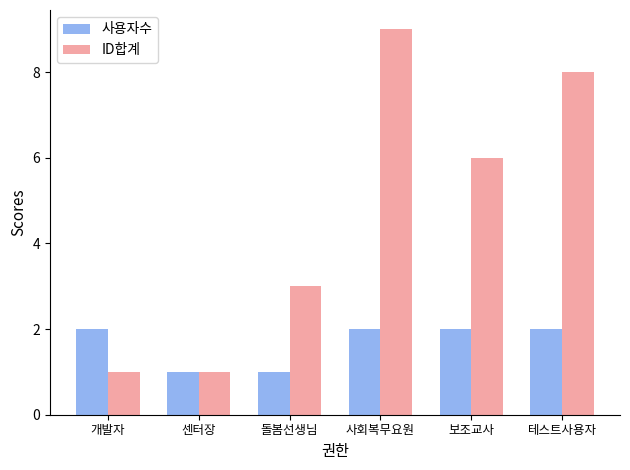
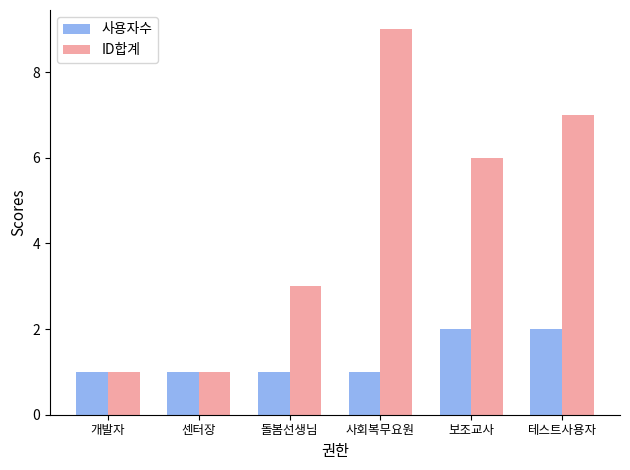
  {
    "사용자수": {
-     "개발자": 2,
+     "개발자": 1,
      "센터장": 1,
      "돌봄선생님": 1,
-     "사회복무요원": 2,
+     "사회복무요원": 1,
      "보조교사": 2,
      "테스트사용자": 2
    },
    "ID합계": {
      "개발자": 1,
      "센터장": 1,
      "돌봄선생님": 3,
      "사회복무요원": 9,
      "보조교사": 6,
-     "테스트사용자": 8
+     "테스트사용자": 7
    }
  }
